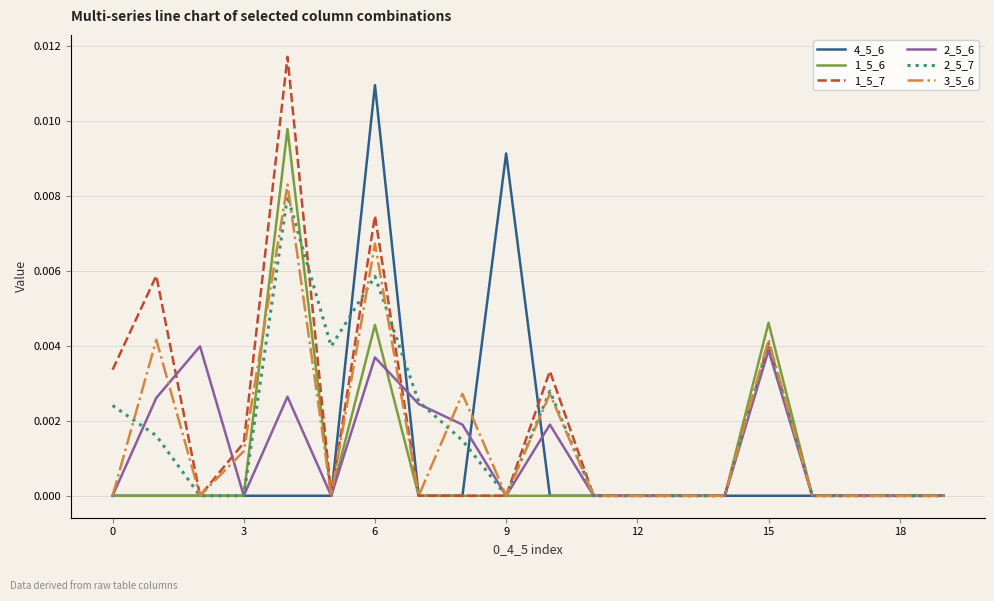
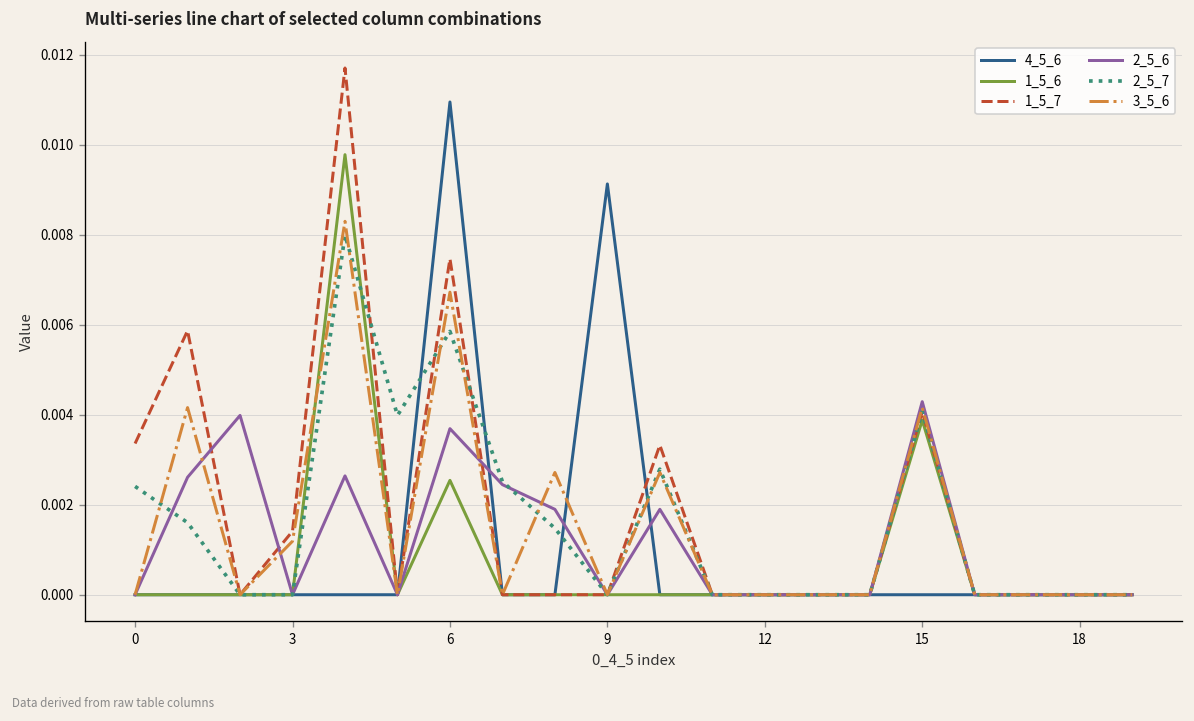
  {
    "1_5_6": {
-     "6": 0.0046,
-     "15": 0.0046
+     "6": 0.0025,
+     "15": 0.0039
    },
    "1_5_7": {
      "0": 0.0034,
      "3": 0.0014,
      "6": 0.0075
    },
    "2_5_6": {
      "6": 0.0037,
-     "15": 0.0039
+     "15": 0.0043
    },
    "3_5_6": {
      "3": 0.0012,
      "6": 0.0067,
      "15": 0.0042
    }
  }
